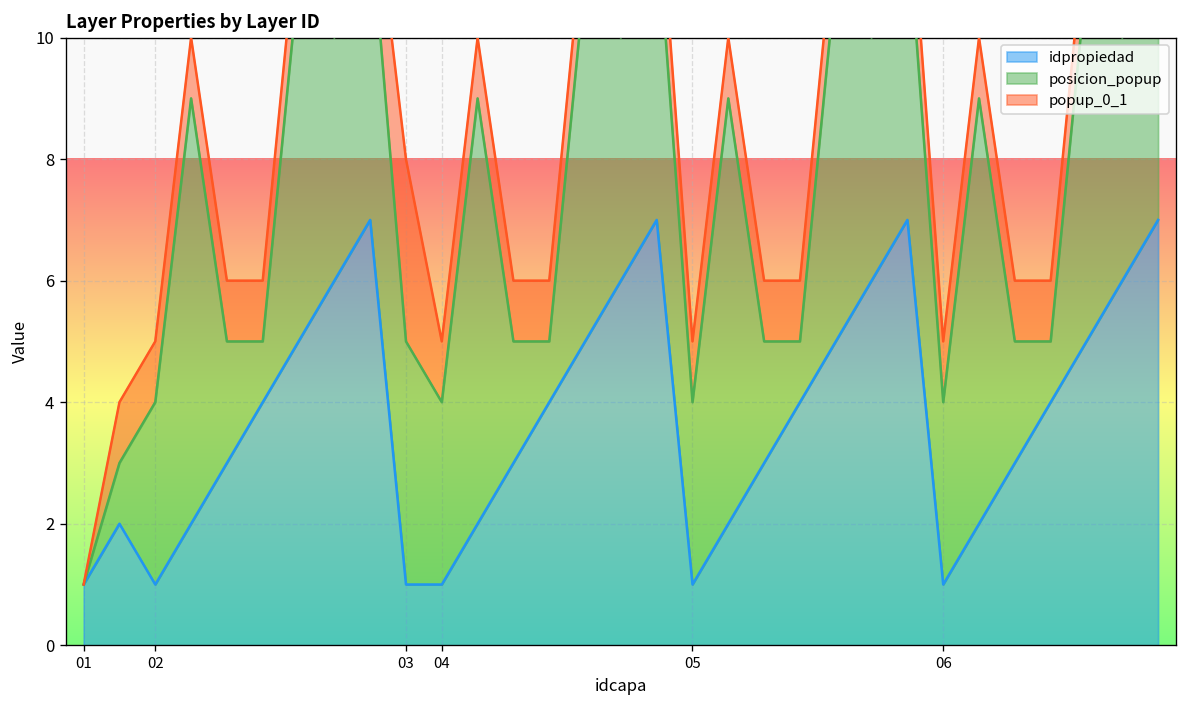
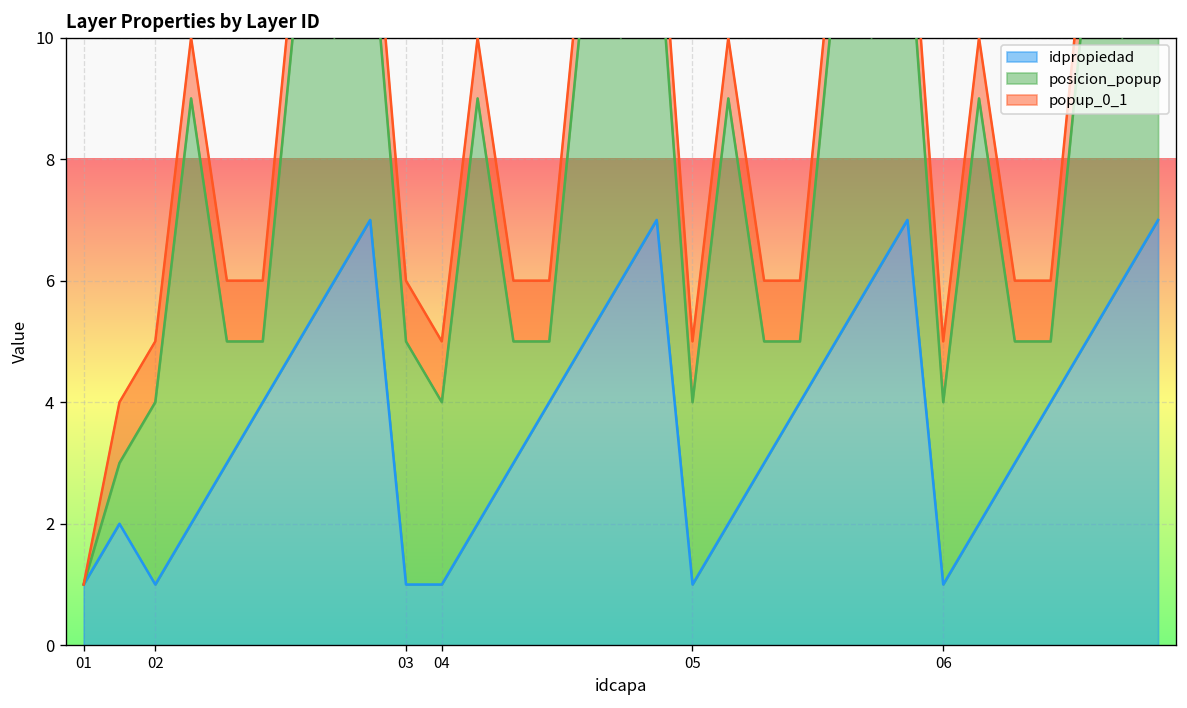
  {
    "idpropiedad": {
      "03": 1
    },
    "posicion_popup": {
      "03": 4
    },
    "popup_0_1": {
-     "03": 3
+     "03": 1
    }
  }
